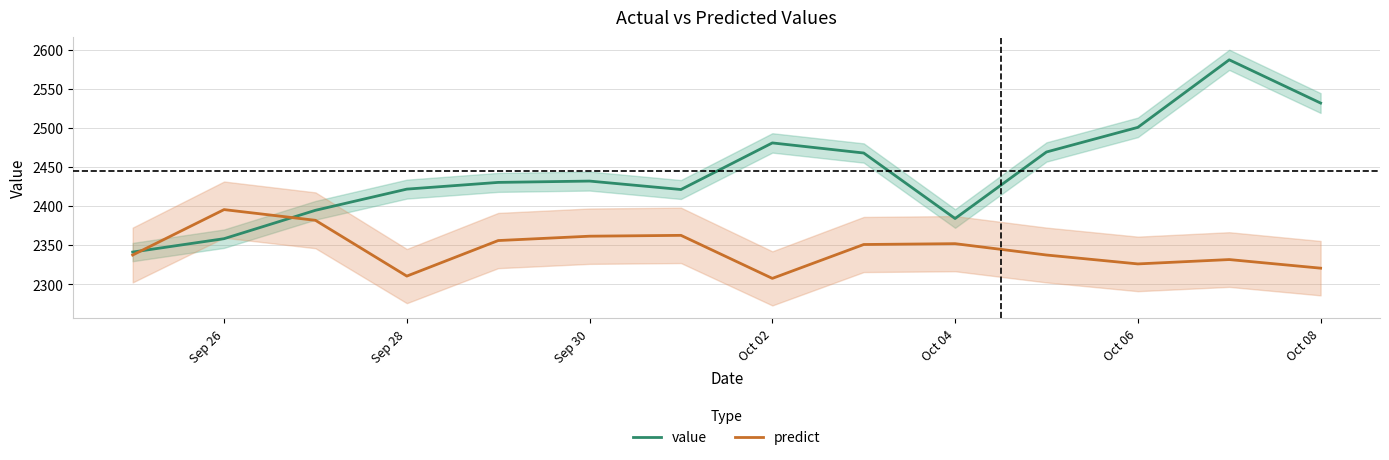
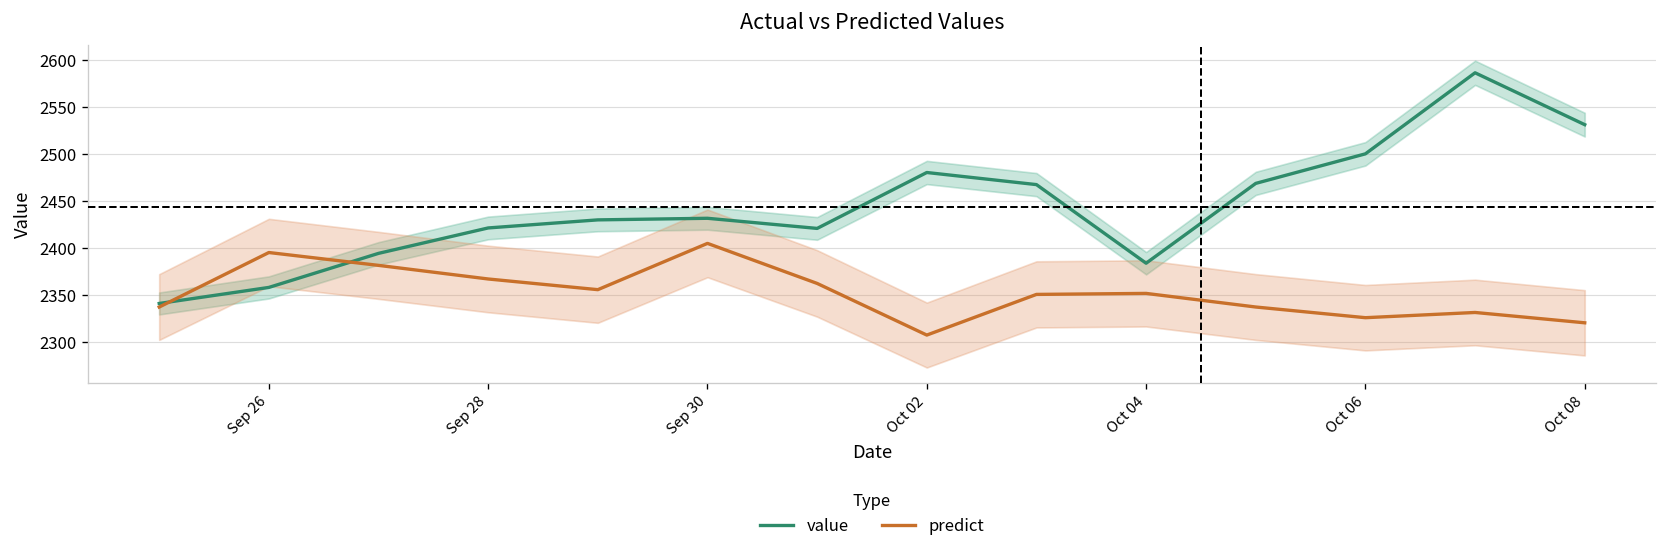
  {
    "predict": {
      "Sep 26": 2400,
-     "Sep 28": 2310,
-     "Sep 30": 2360,
+     "Sep 28": 2370,
+     "Sep 30": 2410,
      "Oct 02": 2310,
      "Oct 04": 2350,
      "Oct 06": 2330,
      "Oct 08": 2320
    }
  }
